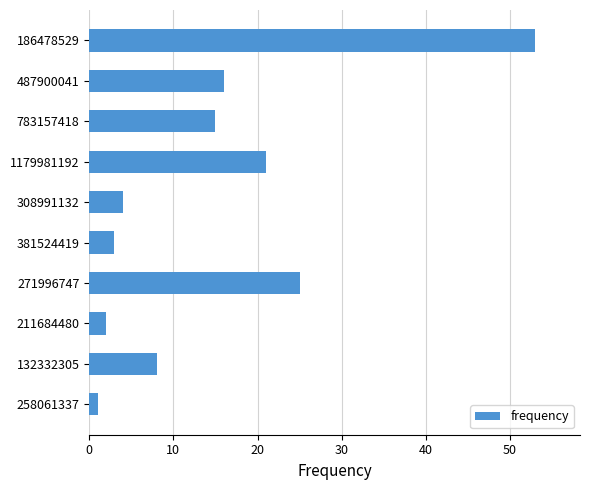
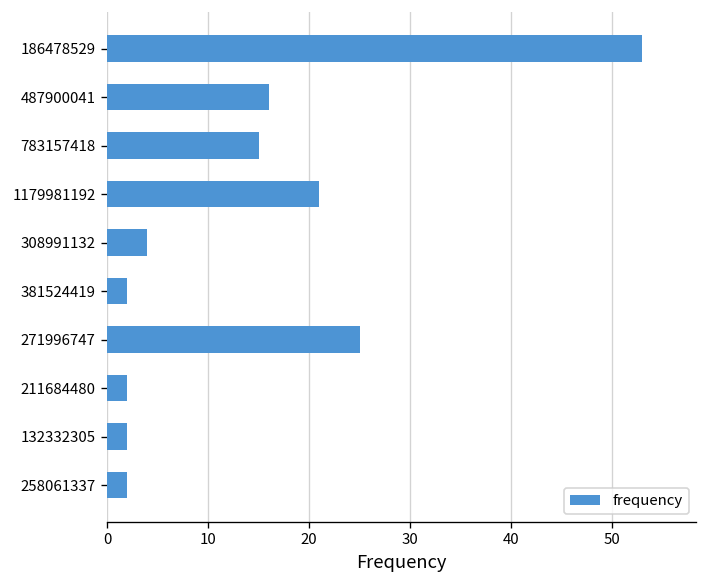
  {
    "186478529": 53,
    "487900041": 16,
    "783157418": 15,
    "1179981192": 21,
    "308991132": 4,
-   "381524419": 3,
+   "381524419": 2,
    "271996747": 25,
    "211684480": 2,
-   "132332305": 8,
-   "258061337": 1
+   "132332305": 2,
+   "258061337": 2
  }
